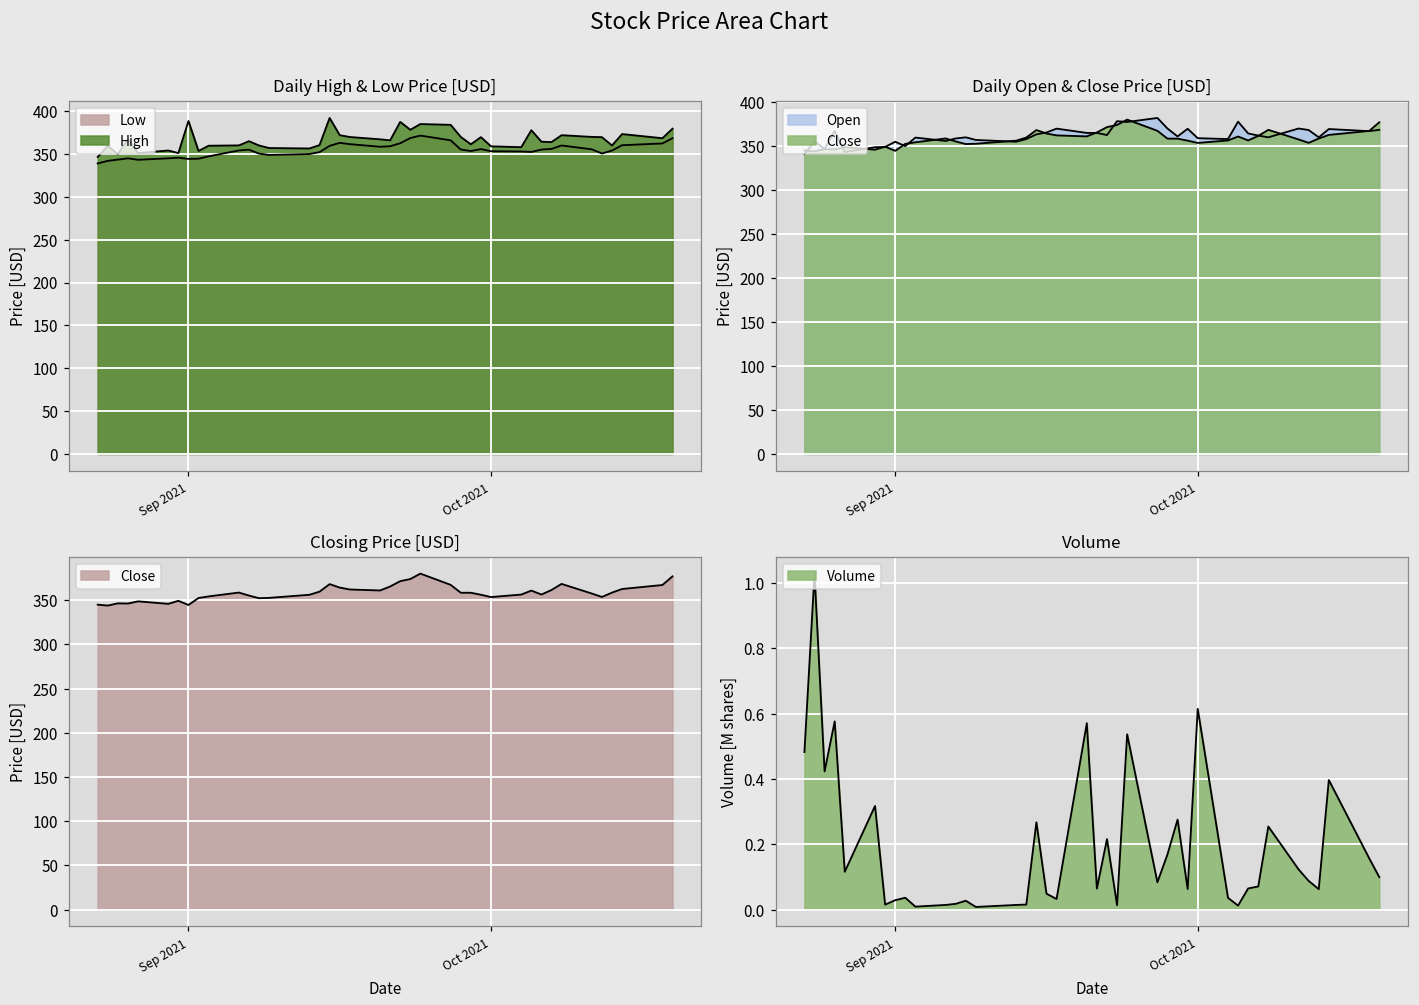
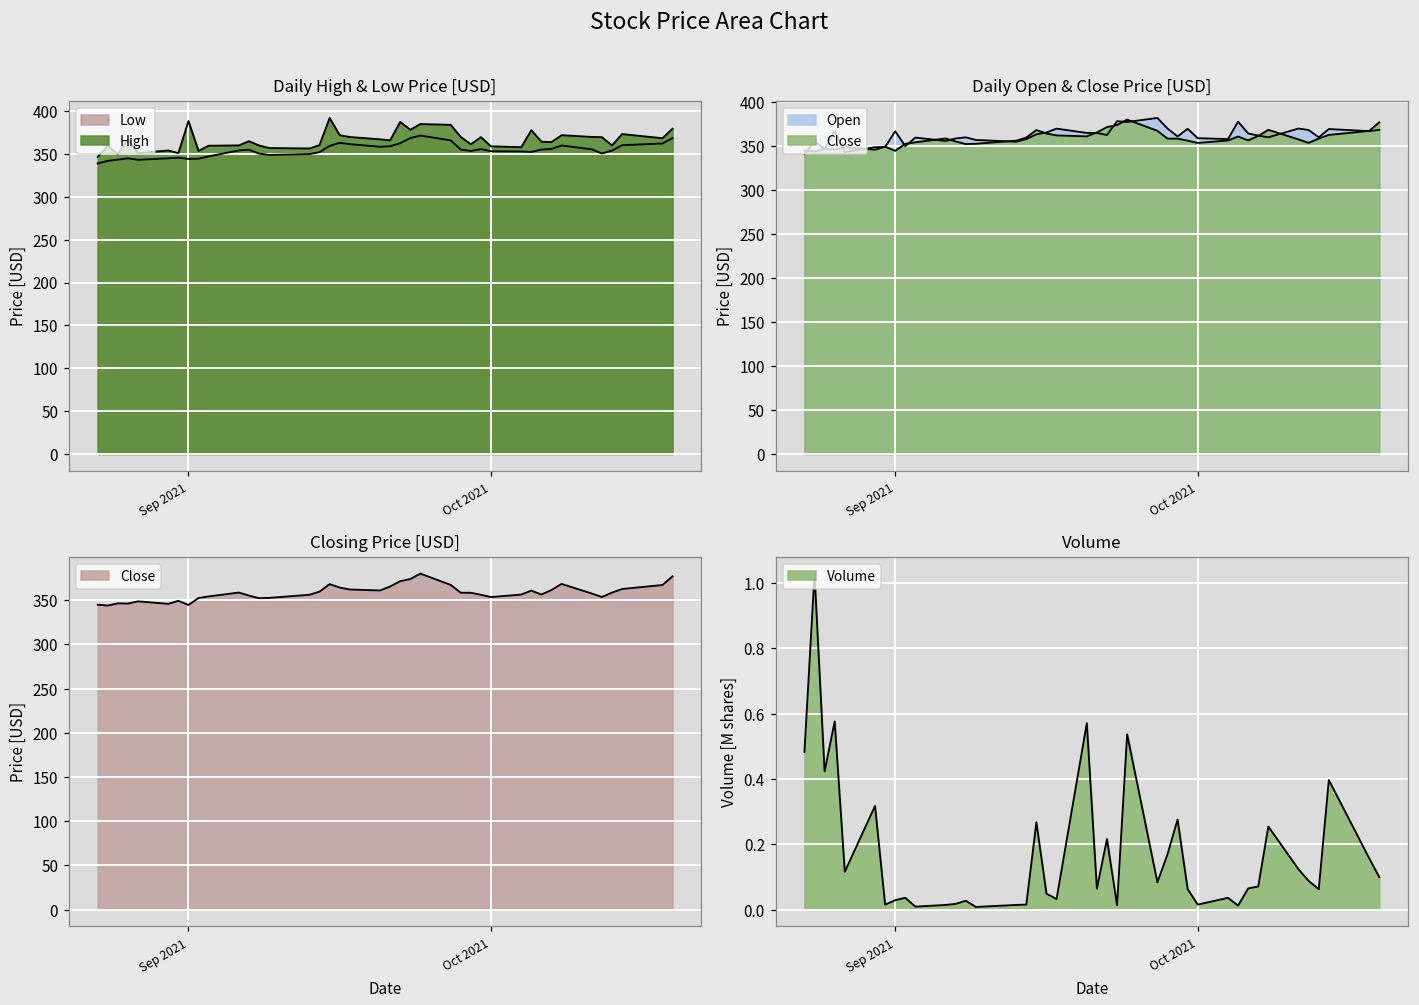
  {
    "Daily High & Low Price [USD]": {
      "High": {
        "Sep 2021": 390,
        "Oct 2021": 360
      },
      "Low": {
        "Sep 2021": 340,
        "Oct 2021": 350
      }
    },
    "Daily Open & Close Price [USD]": {
      "Open": {
-       "Sep 2021": 350,
+       "Sep 2021": 370,
        "Oct 2021": 360
      }
    },
    "Closing Price [USD]": {
      "Sep 2021": 340,
      "Oct 2021": 350
    },
    "Volume": {
      "Sep 2021": 0.03,
-     "Oct 2021": 0.61
+     "Oct 2021": 0.02
    }
  }
